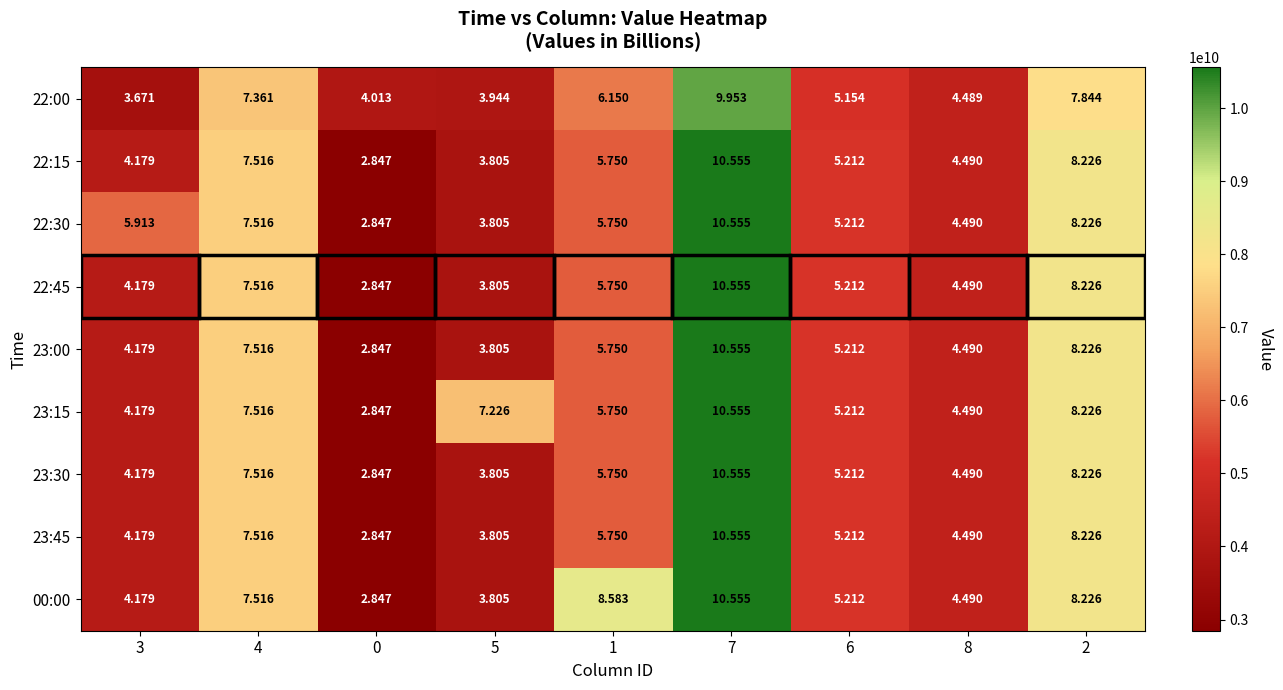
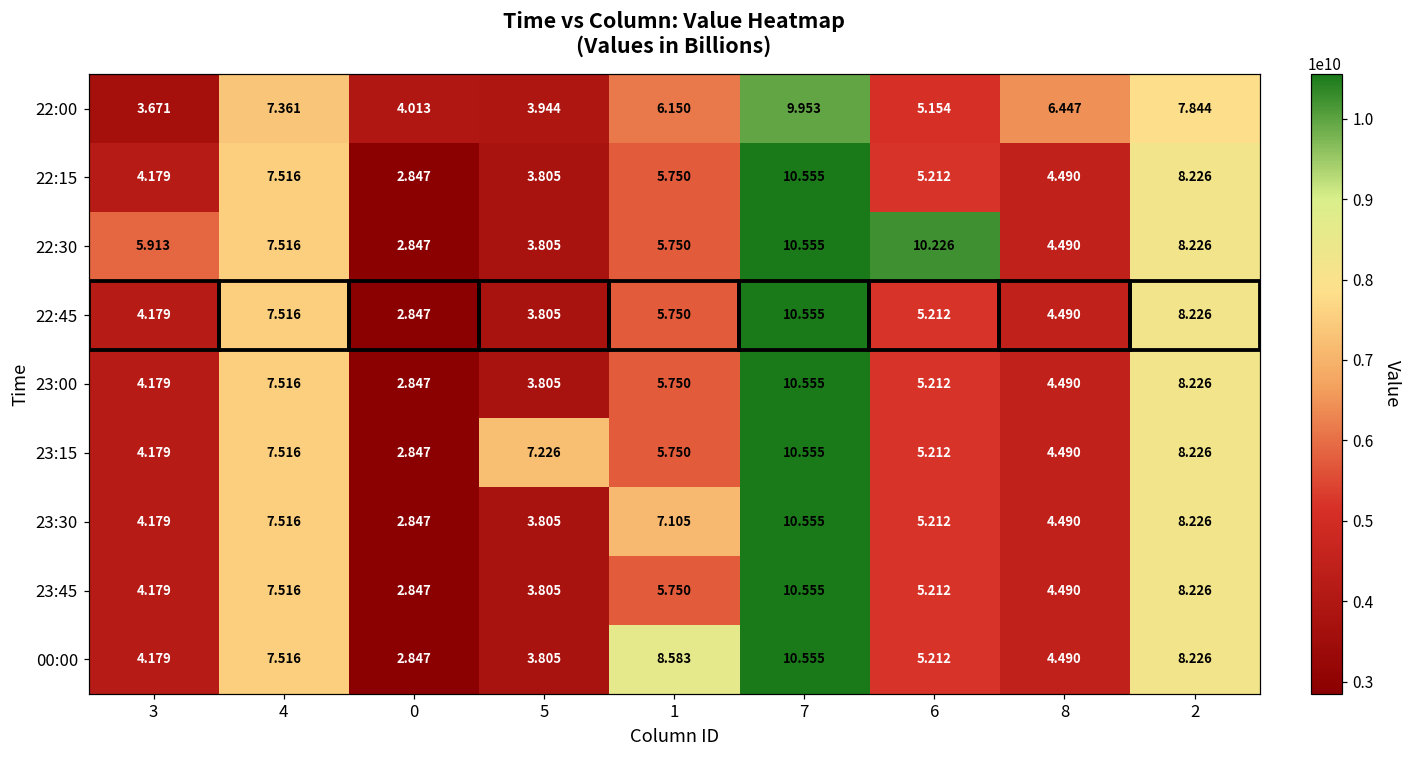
  {
    "22:00": {
      "3": 3.671,
      "4": 7.361,
      "0": 4.013,
      "5": 3.944,
      "1": 6.150,
      "7": 9.953,
      "6": 5.154,
-     "8": 4.489,
+     "8": 6.447,
      "2": 7.844
    },
    "22:15": {
      "3": 4.179,
      "4": 7.516,
      "0": 2.847,
      "5": 3.805,
      "1": 5.750,
      "7": 10.555,
      "6": 5.212,
      "8": 4.490,
      "2": 8.226
    },
    "22:30": {
      "3": 5.913,
      "4": 7.516,
      "0": 2.847,
      "5": 3.805,
      "1": 5.750,
      "7": 10.555,
-     "6": 5.212,
+     "6": 10.226,
      "8": 4.490,
      "2": 8.226
    },
    "22:45": {
      "3": 4.179,
      "4": 7.516,
      "0": 2.847,
      "5": 3.805,
      "1": 5.750,
      "7": 10.555,
      "6": 5.212,
      "8": 4.490,
      "2": 8.226
    },
    "23:00": {
      "3": 4.179,
      "4": 7.516,
      "0": 2.847,
      "5": 3.805,
      "1": 5.750,
      "7": 10.555,
      "6": 5.212,
      "8": 4.490,
      "2": 8.226
    },
    "23:15": {
      "3": 4.179,
      "4": 7.516,
      "0": 2.847,
      "5": 7.226,
      "1": 5.750,
      "7": 10.555,
      "6": 5.212,
      "8": 4.490,
      "2": 8.226
    },
    "23:30": {
      "3": 4.179,
      "4": 7.516,
      "0": 2.847,
      "5": 3.805,
-     "1": 5.750,
+     "1": 7.105,
      "7": 10.555,
      "6": 5.212,
      "8": 4.490,
      "2": 8.226
    },
    "23:45": {
      "3": 4.179,
      "4": 7.516,
      "0": 2.847,
      "5": 3.805,
      "1": 5.750,
      "7": 10.555,
      "6": 5.212,
      "8": 4.490,
      "2": 8.226
    },
    "00:00": {
      "3": 4.179,
      "4": 7.516,
      "0": 2.847,
      "5": 3.805,
      "1": 8.583,
      "7": 10.555,
      "6": 5.212,
      "8": 4.490,
      "2": 8.226
    }
  }
